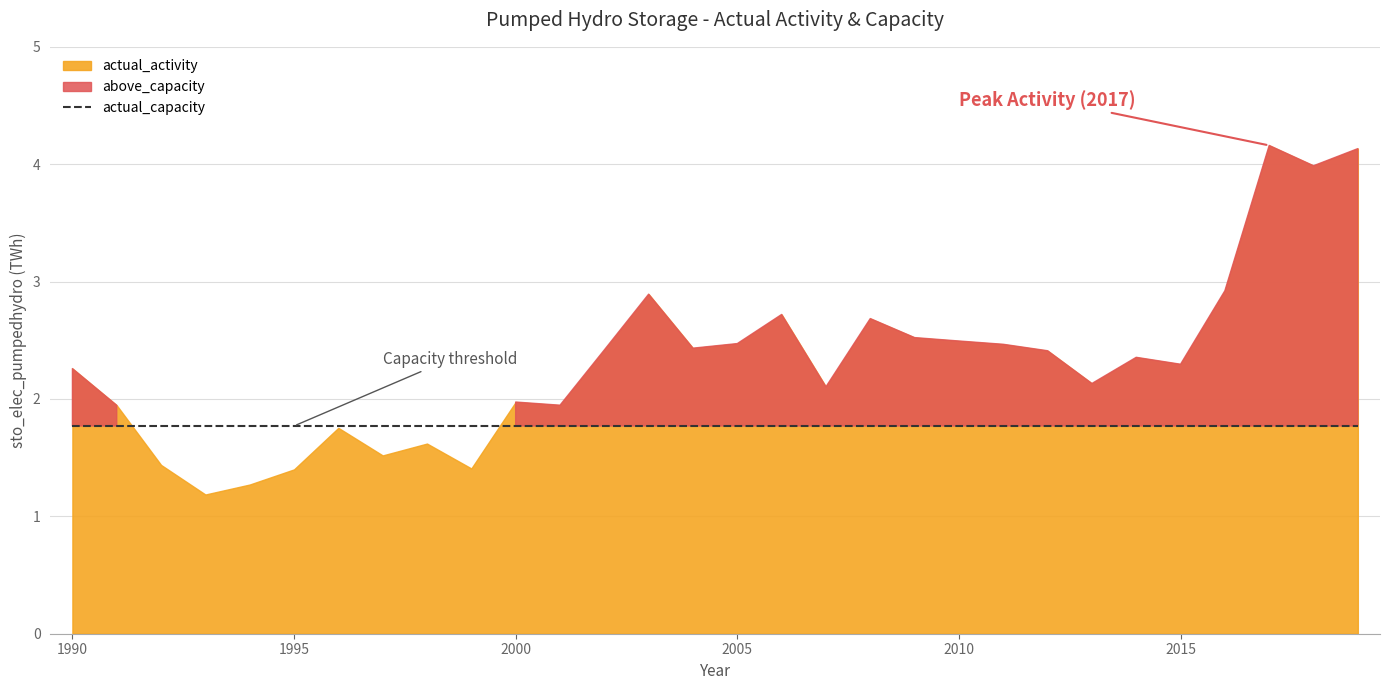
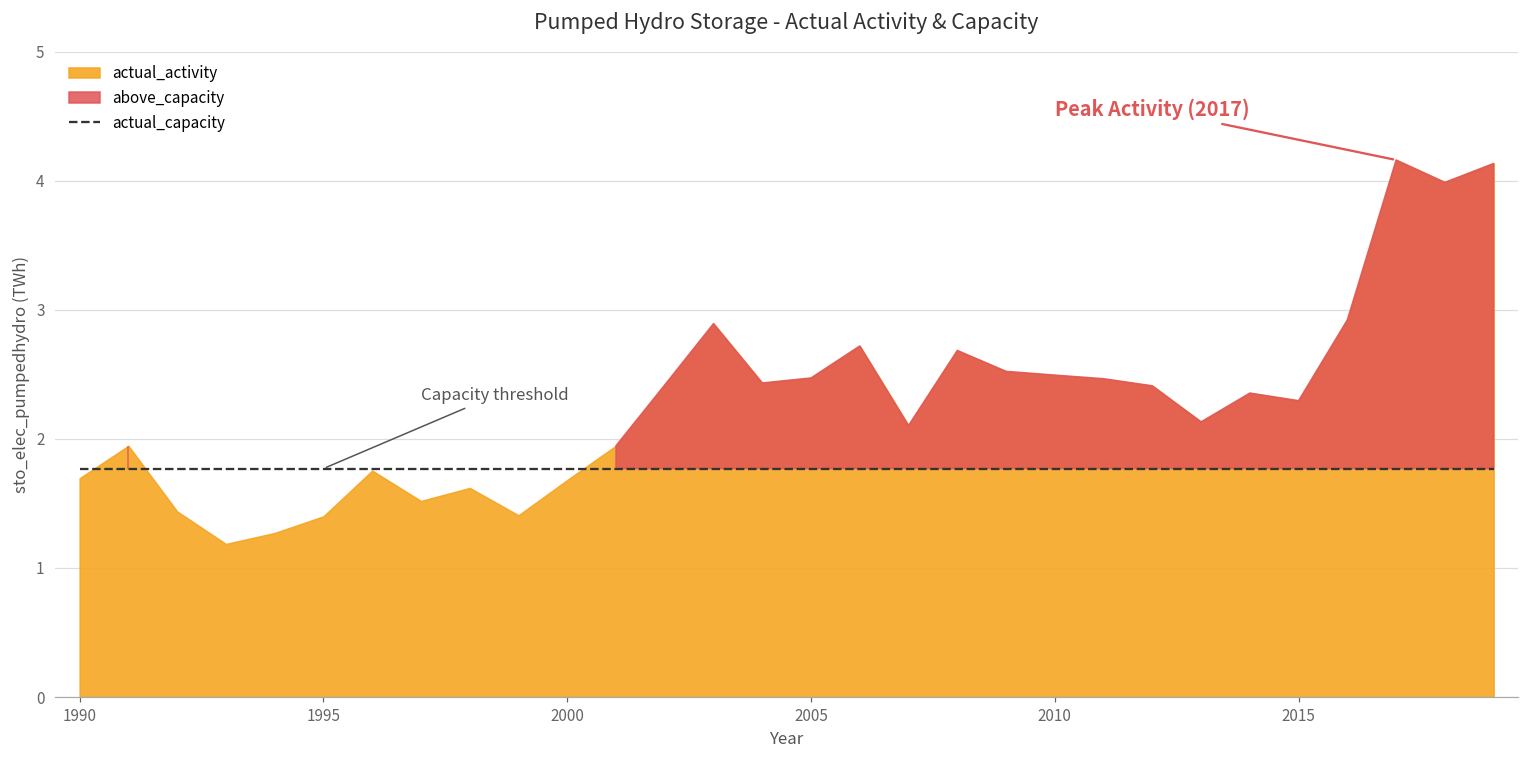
  {
    "actual_activity": {
-     "1990": 2.26,
+     "1990": 1.70,
      "1995": 1.40,
-     "2000": 1.97,
+     "2000": 1.68,
      "2005": 2.47,
      "2010": 2.49,
      "2015": 2.30
    },
    "actual_capacity": {
      "1990": 1.77,
      "1995": 1.77,
      "2000": 1.77,
      "2005": 1.77,
      "2010": 1.77,
      "2015": 1.77
    }
  }
